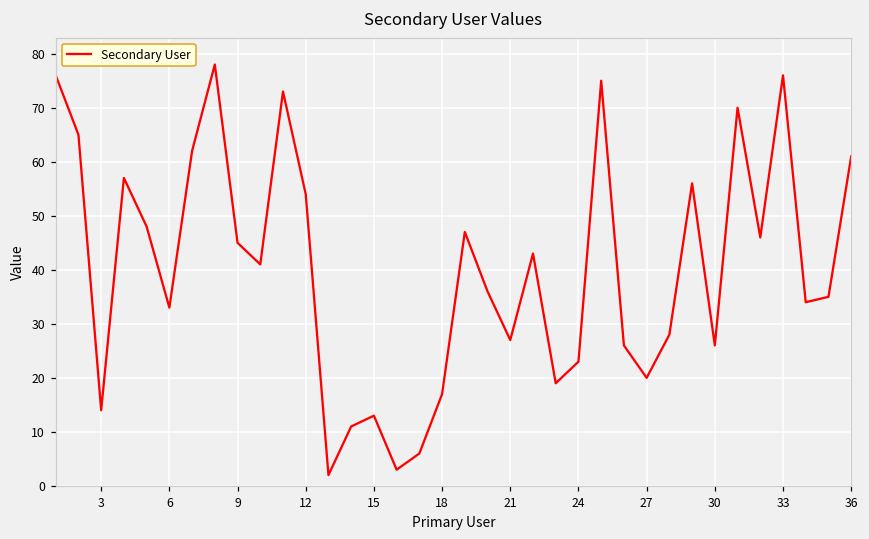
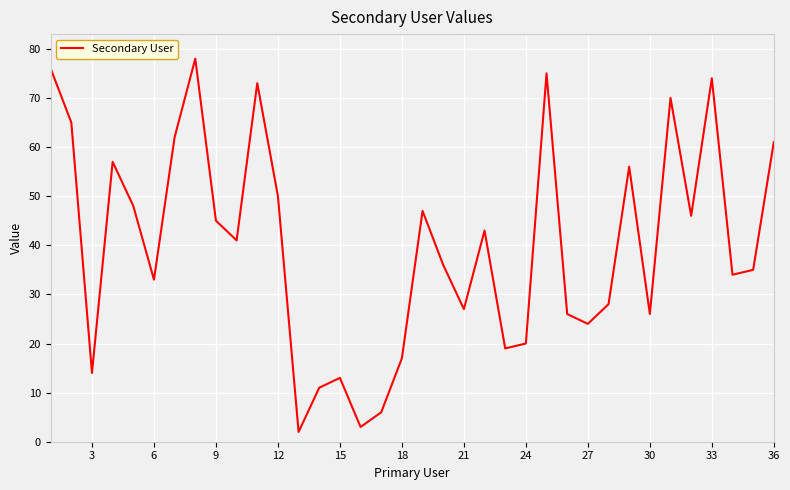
  {
    "3": 14,
    "6": 33,
    "9": 45,
-   "12": 54,
+   "12": 50,
    "15": 13,
    "18": 17,
    "21": 27,
-   "24": 23,
-   "27": 20,
+   "24": 20,
+   "27": 24,
    "30": 26,
-   "33": 76,
+   "33": 74,
    "36": 61
  }
